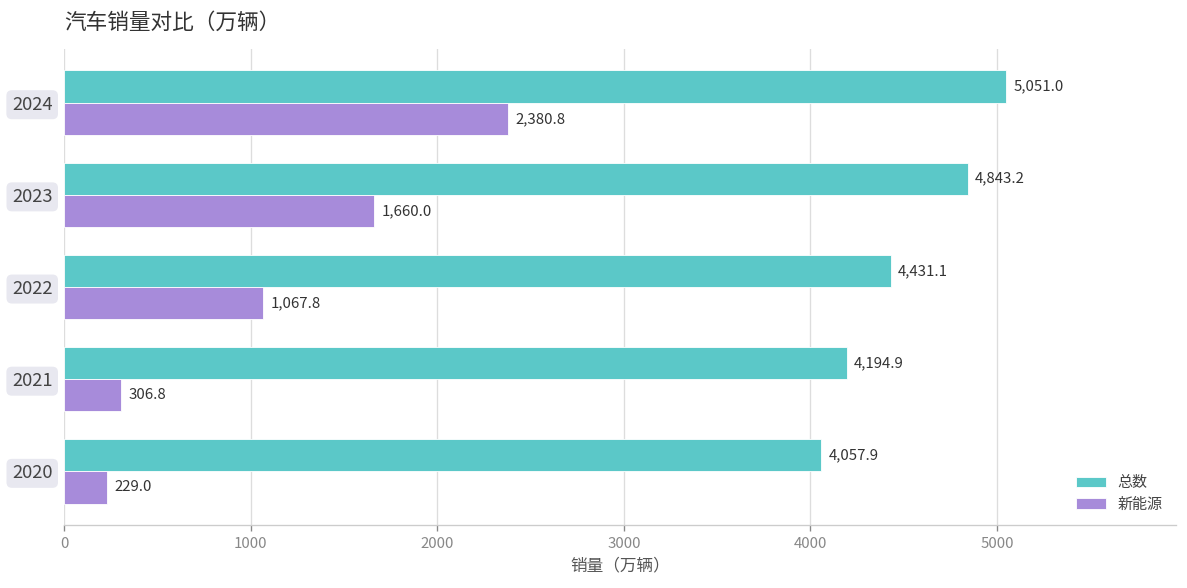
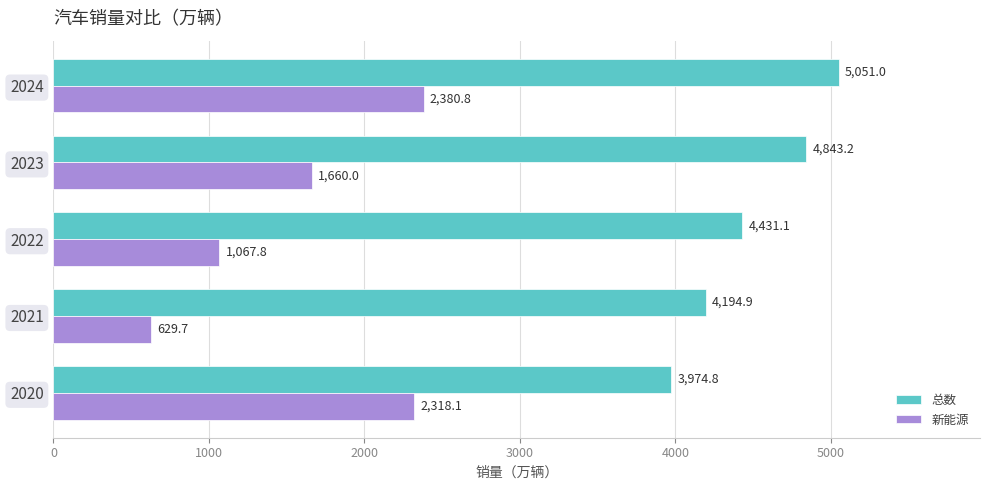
  {
    "总数": {
      "2024": "5,051.0",
      "2023": "4,843.2",
      "2022": "4,431.1",
      "2021": "4,194.9",
-     "2020": "4,057.9"
+     "2020": "3,974.8"
    },
    "新能源": {
      "2024": "2,380.8",
      "2023": "1,660.0",
      "2022": "1,067.8",
-     "2021": "306.8",
-     "2020": "229.0"
+     "2021": "629.7",
+     "2020": "2,318.1"
    }
  }
